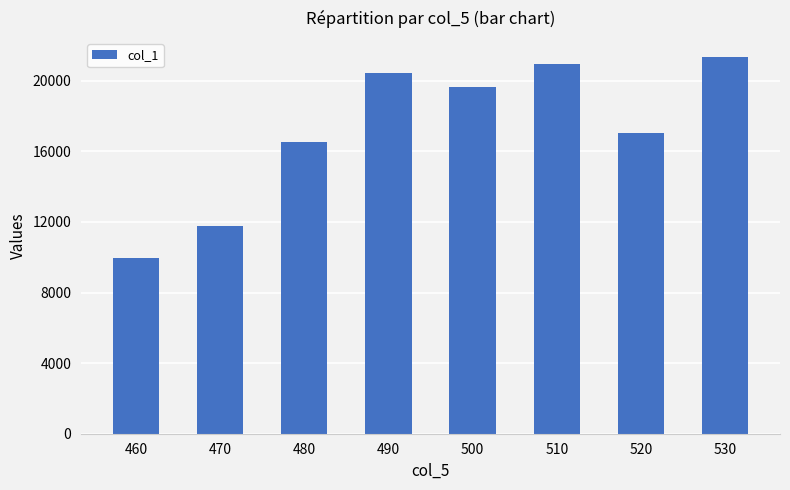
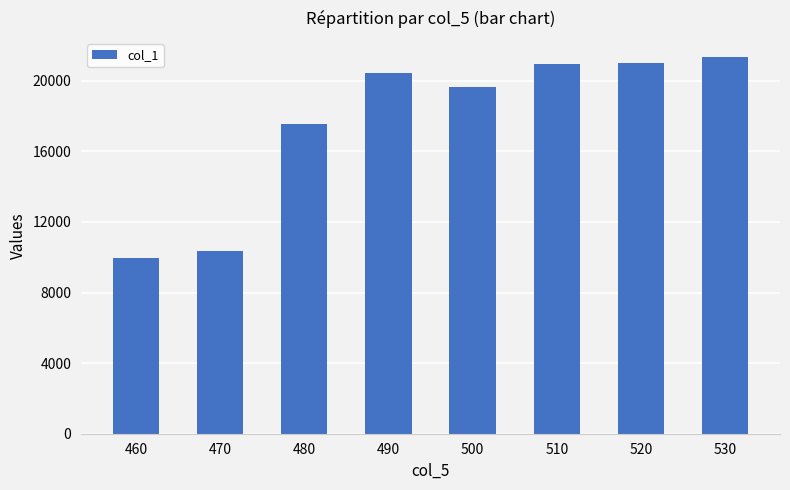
  {
    "460": 10000,
-   "470": 11800,
-   "480": 16500,
+   "470": 10300,
+   "480": 17500,
    "490": 20400,
    "500": 19700,
    "510": 21000,
-   "520": 17000,
+   "520": 21000,
    "530": 21400
  }
